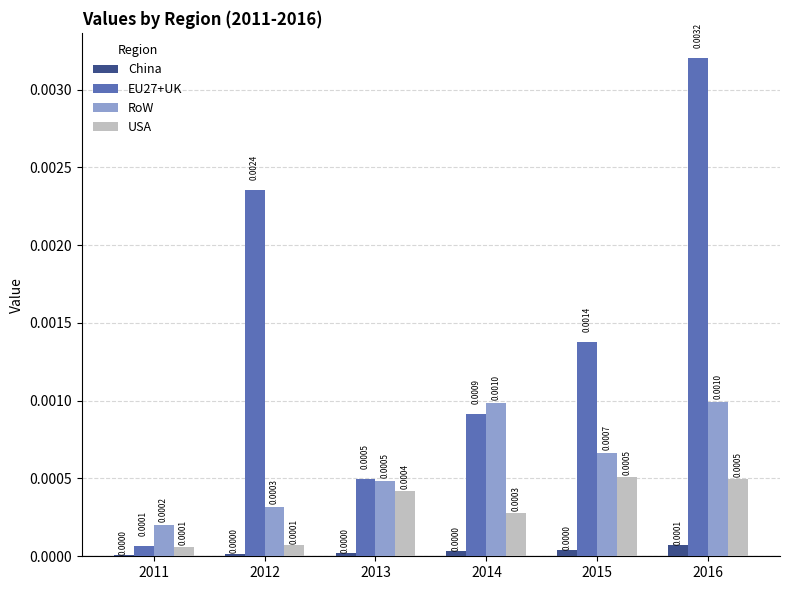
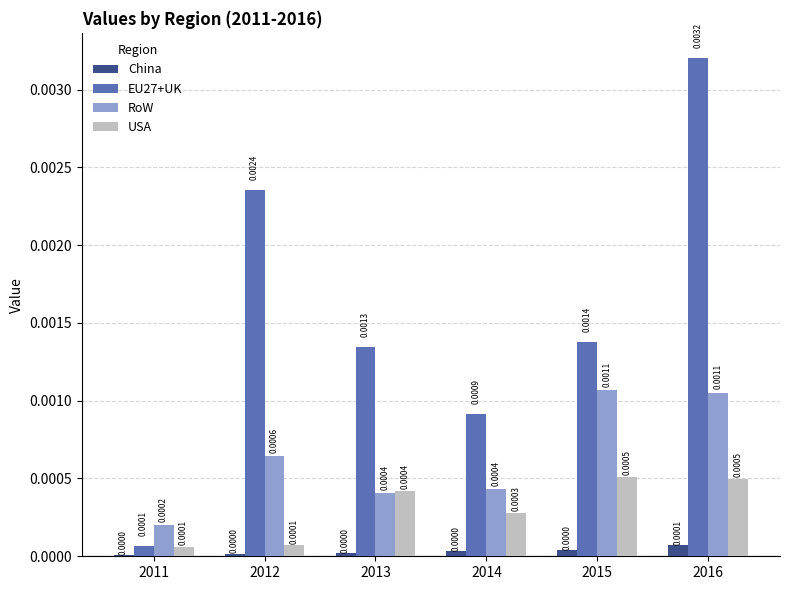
  {
    "China": {
      "2011": 0.0000,
      "2012": 0.0000,
      "2013": 0.0000,
      "2014": 0.0000,
      "2015": 0.0000,
      "2016": 0.0001
    },
    "EU27+UK": {
      "2011": 0.0001,
      "2012": 0.0024,
-     "2013": 0.0005,
+     "2013": 0.0013,
      "2014": 0.0009,
      "2015": 0.0014,
      "2016": 0.0032
    },
    "RoW": {
      "2011": 0.0002,
-     "2012": 0.0003,
-     "2013": 0.0005,
-     "2014": 0.0010,
-     "2015": 0.0007,
-     "2016": 0.0010
+     "2012": 0.0006,
+     "2013": 0.0004,
+     "2014": 0.0004,
+     "2015": 0.0011,
+     "2016": 0.0011
    },
    "USA": {
      "2011": 0.0001,
      "2012": 0.0001,
      "2013": 0.0004,
      "2014": 0.0003,
      "2015": 0.0005,
      "2016": 0.0005
    }
  }
